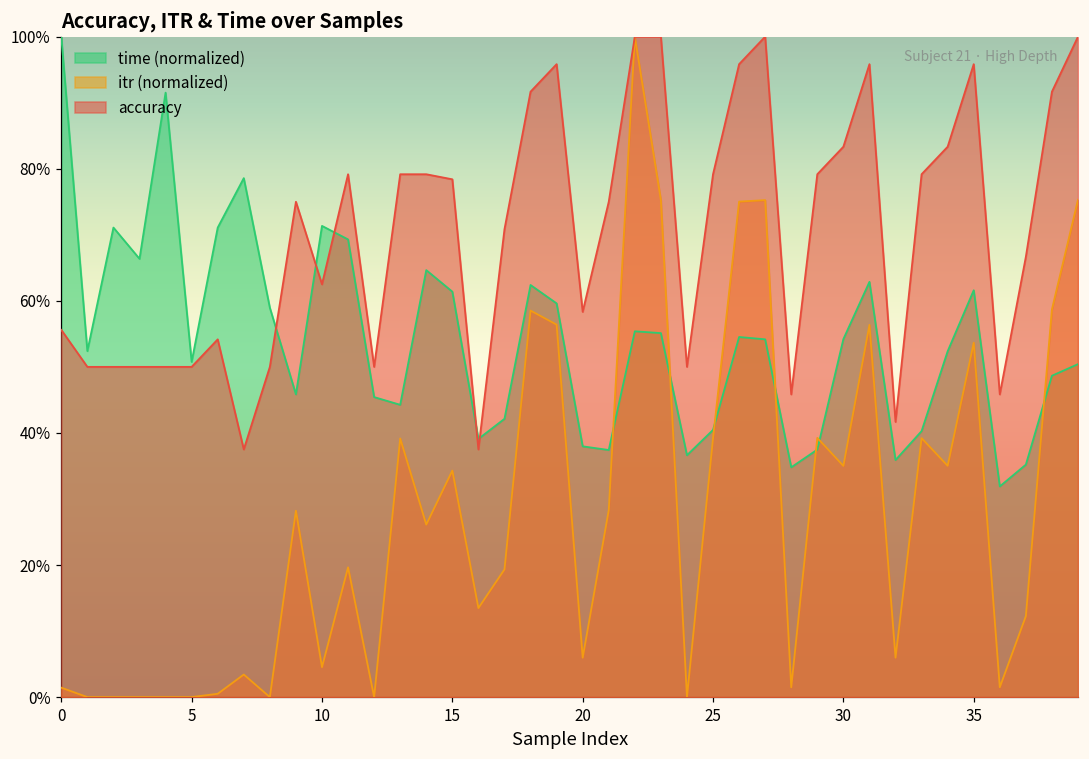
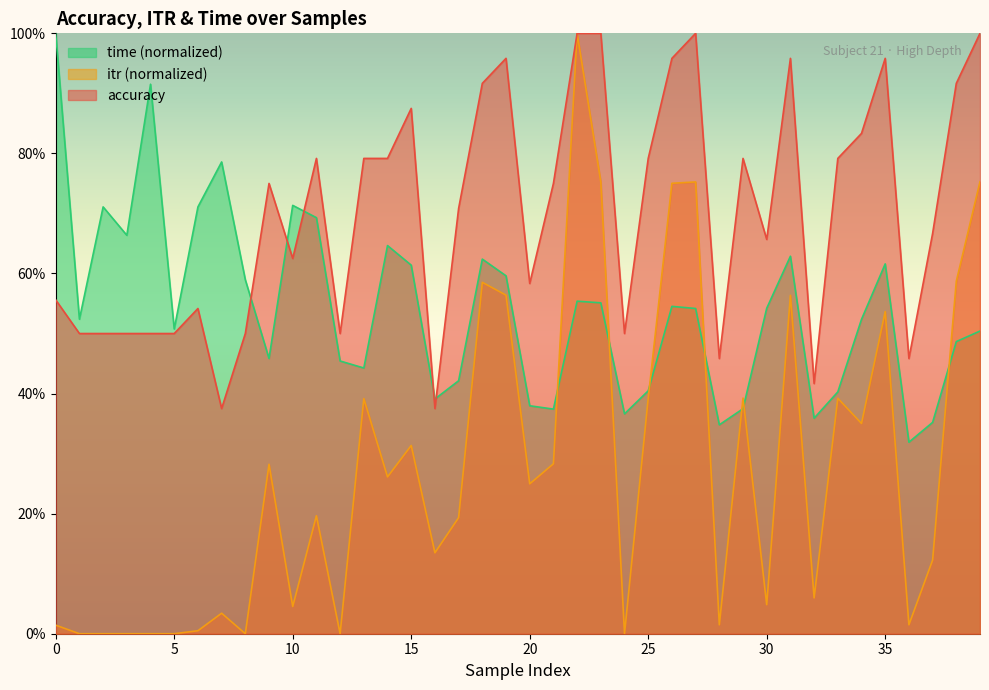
  {
    "time (normalized)": {
      "0": "100%",
      "5": "51%",
      "10": "71%",
      "15": "61%",
      "20": "38%",
      "25": "40%",
      "30": "54%",
      "35": "62%"
    },
    "itr (normalized)": {
      "0": "1%",
      "5": "0%",
      "10": "5%",
-     "15": "34%",
-     "20": "6%",
+     "15": "31%",
+     "20": "25%",
      "25": "39%",
-     "30": "35%",
+     "30": "5%",
      "35": "54%"
    },
    "accuracy": {
      "0": "56%",
      "5": "50%",
      "10": "63%",
-     "15": "78%",
+     "15": "88%",
      "20": "58%",
      "25": "79%",
-     "30": "83%"
+     "30": "66%"
    }
  }
